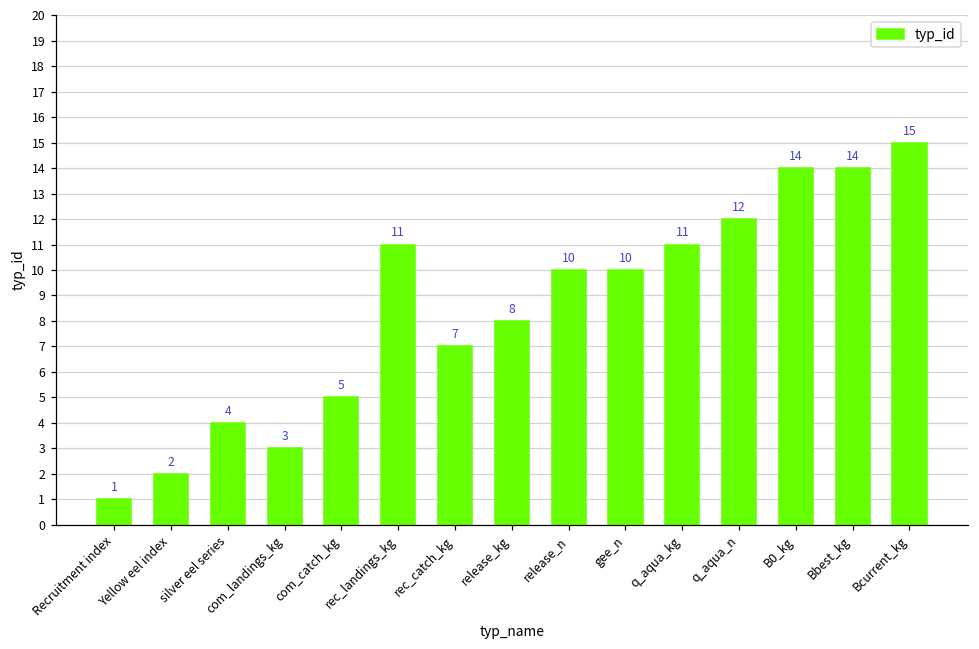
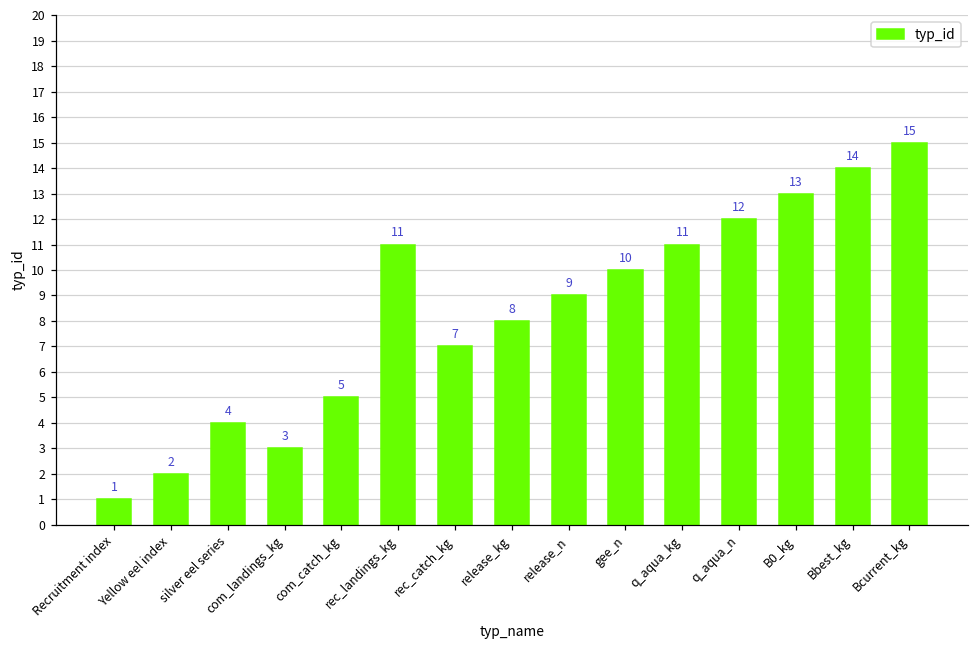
  {
    "Recruitment index": 1,
    "Yellow eel index": 2,
    "silver eel series": 4,
    "com_landings_kg": 3,
    "com_catch_kg": 5,
    "rec_landings_kg": 11,
    "rec_catch_kg": 7,
    "release_kg": 8,
-   "release_n": 10,
+   "release_n": 9,
    "gee_n": 10,
    "q_aqua_kg": 11,
    "q_aqua_n": 12,
-   "B0_kg": 14,
+   "B0_kg": 13,
    "Bbest_kg": 14,
    "Bcurrent_kg": 15
  }
